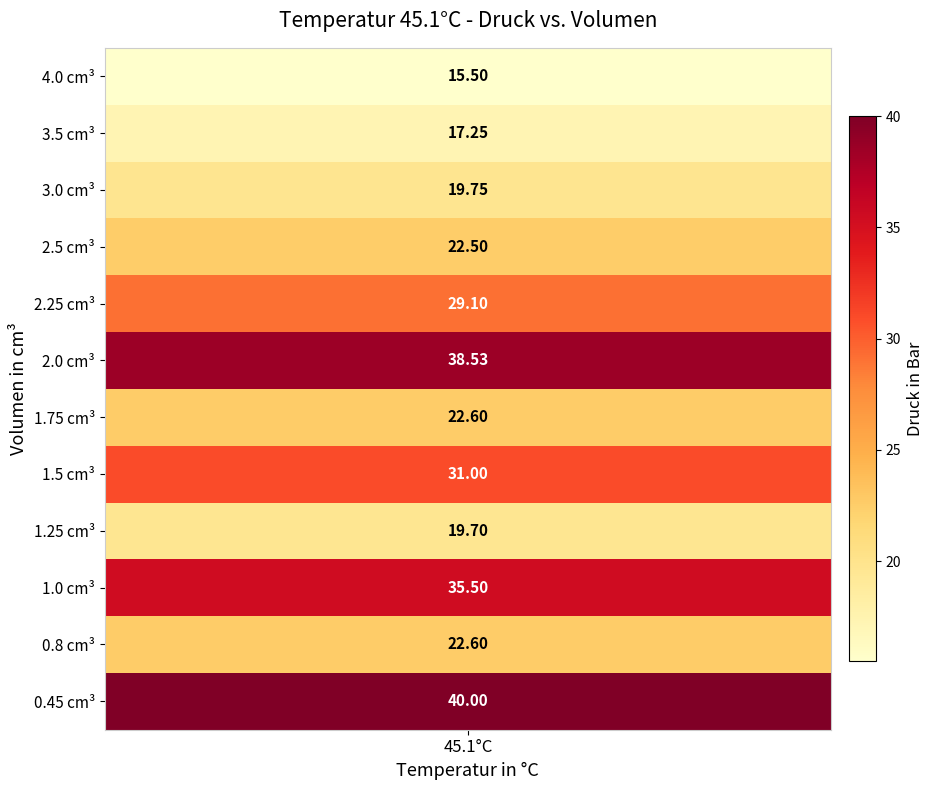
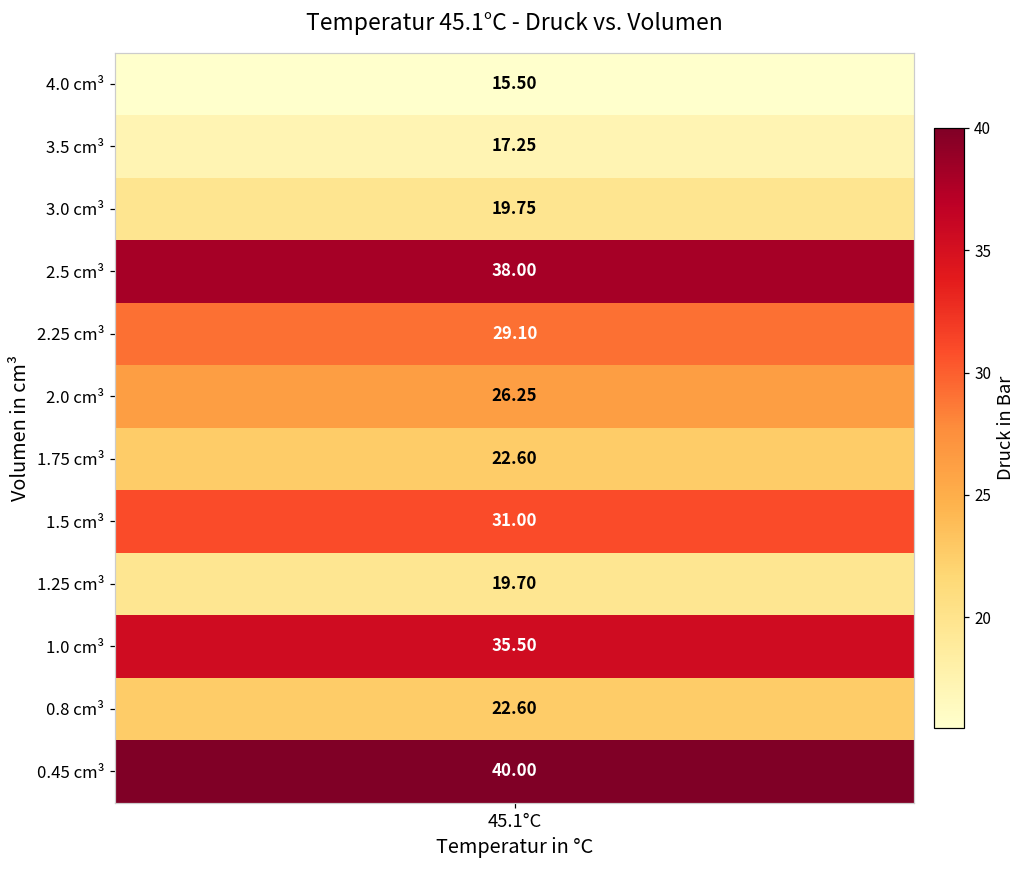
  {
    "4.0 cm³": {
      "45.1°C": 15.50
    },
    "3.5 cm³": {
      "45.1°C": 17.25
    },
    "3.0 cm³": {
      "45.1°C": 19.75
    },
    "2.5 cm³": {
-     "45.1°C": 22.50
+     "45.1°C": 38.00
    },
    "2.25 cm³": {
      "45.1°C": 29.10
    },
    "2.0 cm³": {
-     "45.1°C": 38.53
+     "45.1°C": 26.25
    },
    "1.75 cm³": {
      "45.1°C": 22.60
    },
    "1.5 cm³": {
      "45.1°C": 31.00
    },
    "1.25 cm³": {
      "45.1°C": 19.70
    },
    "1.0 cm³": {
      "45.1°C": 35.50
    },
    "0.8 cm³": {
      "45.1°C": 22.60
    },
    "0.45 cm³": {
      "45.1°C": 40.00
    }
  }
